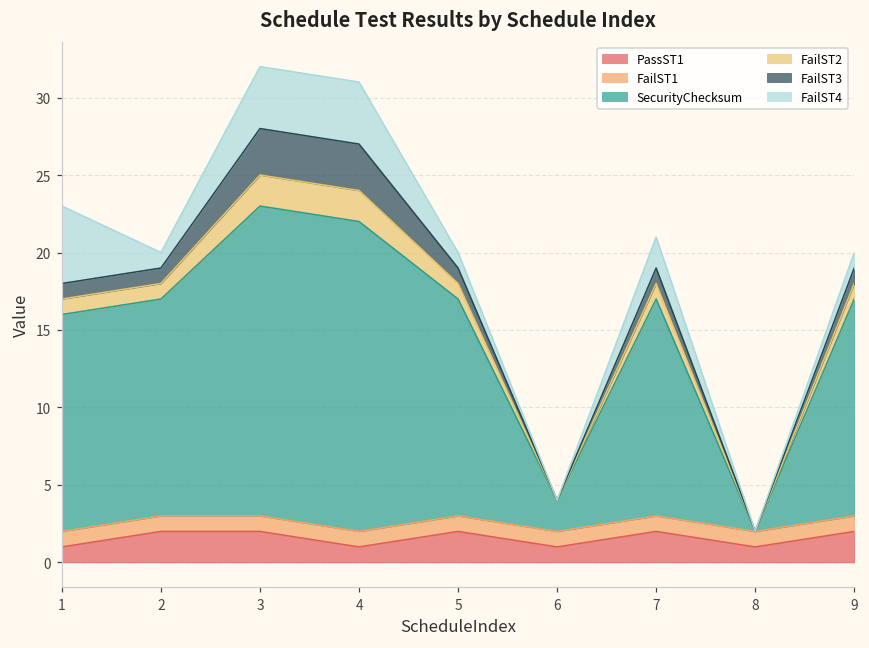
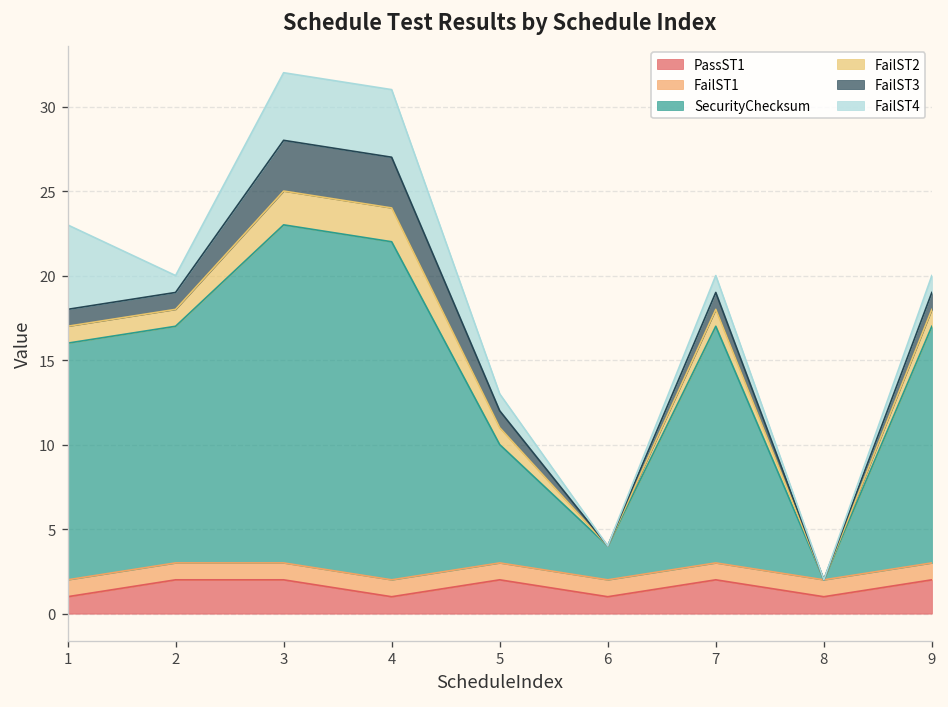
  {
    "PassST1": {
      "1": 1,
      "2": 2,
      "3": 2,
      "4": 1,
      "5": 2,
      "6": 1,
      "7": 2,
      "8": 1,
      "9": 2
    },
    "SecurityChecksum": {
      "1": 14,
      "2": 14,
      "3": 20,
      "4": 20,
-     "5": 14,
+     "5": 7,
      "7": 14,
      "9": 14
    },
    "FailST3": {
      "1": 1,
      "2": 1,
      "3": 3,
      "4": 3,
      "5": 1,
      "7": 1,
      "9": 1
    },
    "FailST4": {
      "1": 5,
      "2": 1,
      "3": 4,
      "4": 4,
      "5": 1,
-     "7": 2,
+     "7": 1,
      "9": 1
    }
  }
